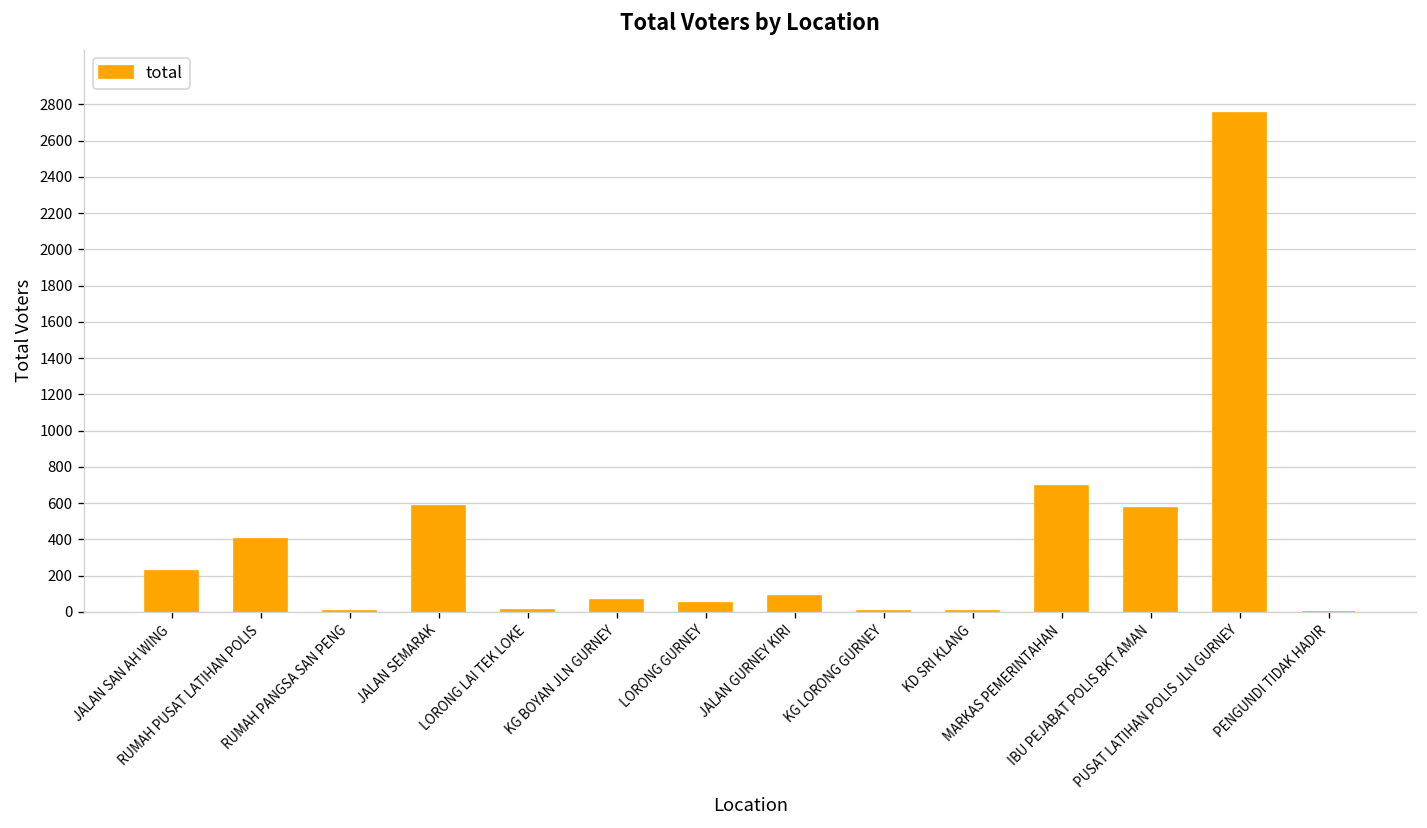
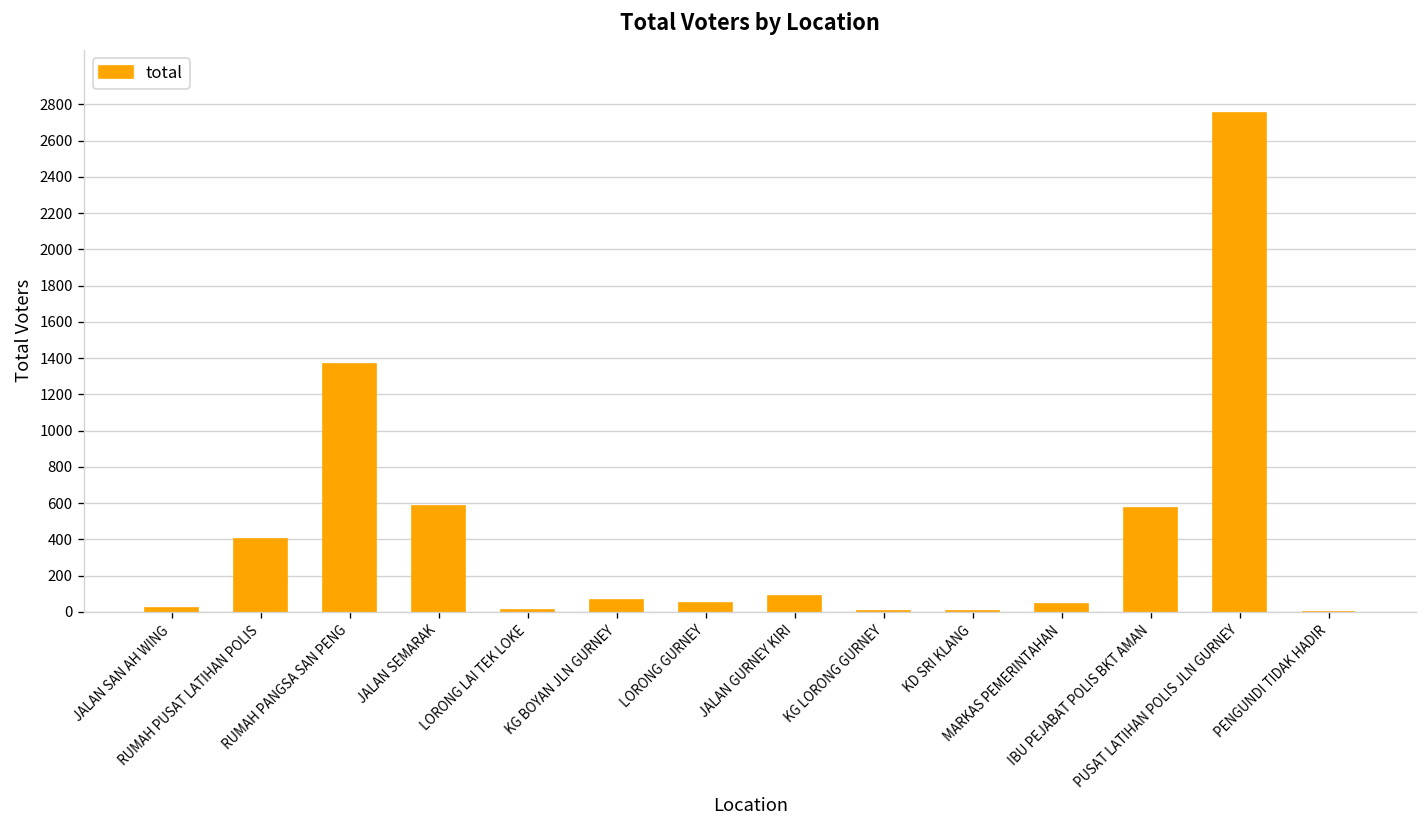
  {
-   "JALAN SAN AH WING": 220,
+   "JALAN SAN AH WING": 20,
    "RUMAH PUSAT LATIHAN POLIS": 400,
-   "RUMAH PANGSA SAN PENG": 0,
+   "RUMAH PANGSA SAN PENG": 1370,
    "JALAN SEMARAK": 580,
    "KG BOYAN JLN GURNEY": 70,
    "LORONG GURNEY": 50,
    "JALAN GURNEY KIRI": 90,
-   "MARKAS PEMERINTAHAN": 700,
+   "MARKAS PEMERINTAHAN": 40,
    "IBU PEJABAT POLIS BKT AMAN": 580,
    "PUSAT LATIHAN POLIS JLN GURNEY": 2750
  }
